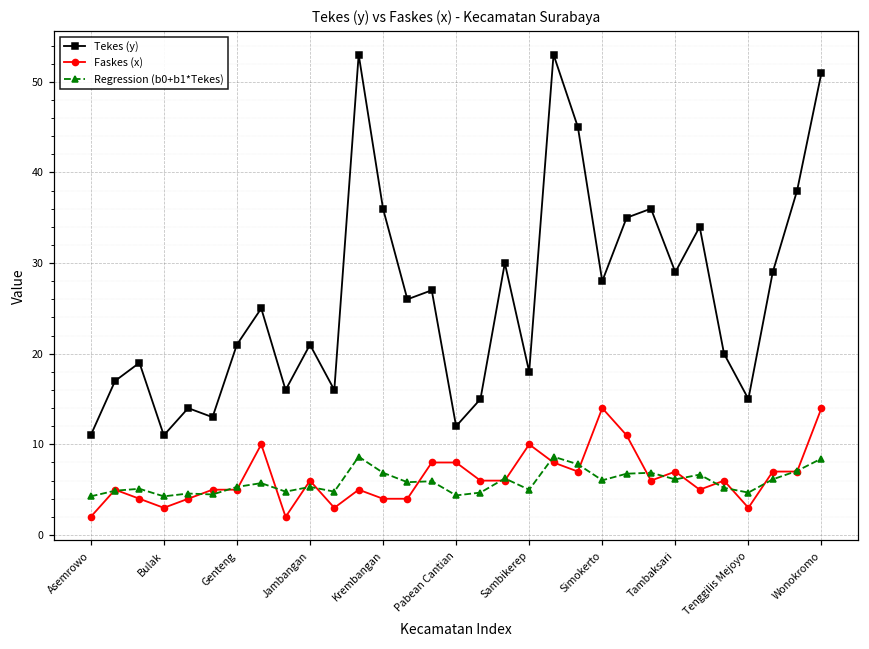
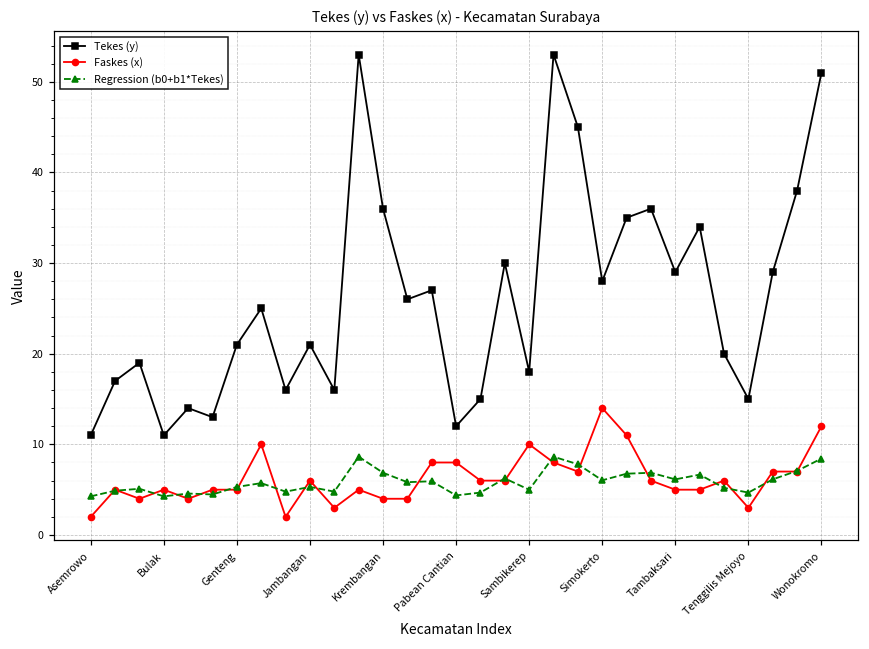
  {
    "Tekes (y)": {
      "Asemrowo": 11,
      "Bulak": 11,
      "Genteng": 21,
      "Jambangan": 21,
      "Krembangan": 36,
      "Pabean Cantian": 12,
      "Sambikerep": 18,
      "Simokerto": 28,
      "Tambaksari": 29,
      "Tenggilis Mejoyo": 15,
      "Wonokromo": 51
    },
    "Faskes (x)": {
      "Asemrowo": 2,
-     "Bulak": 3,
+     "Bulak": 5,
      "Genteng": 5,
      "Jambangan": 6,
      "Krembangan": 4,
      "Pabean Cantian": 8,
      "Sambikerep": 10,
      "Simokerto": 14,
-     "Tambaksari": 7,
+     "Tambaksari": 5,
      "Tenggilis Mejoyo": 3,
-     "Wonokromo": 14
+     "Wonokromo": 12
    },
    "Regression (b0+b1*Tekes)": {
      "Asemrowo": 4,
      "Bulak": 4,
      "Genteng": 5,
      "Jambangan": 5,
      "Krembangan": 7,
      "Pabean Cantian": 4,
      "Sambikerep": 5,
      "Simokerto": 6,
      "Tambaksari": 6,
      "Tenggilis Mejoyo": 5,
      "Wonokromo": 8
    }
  }
